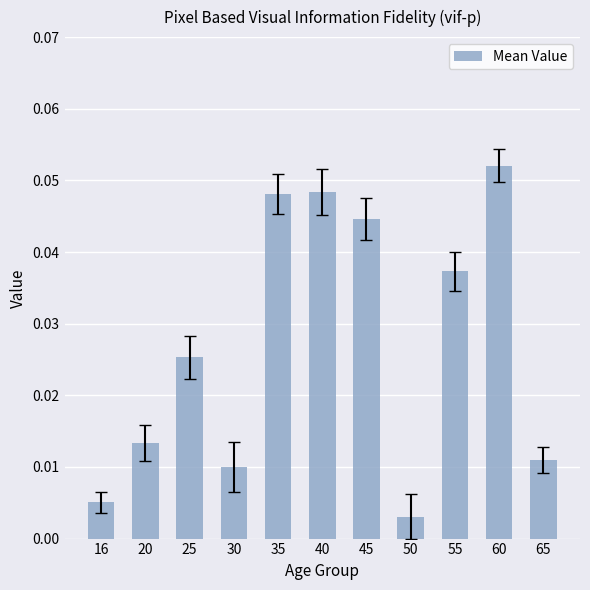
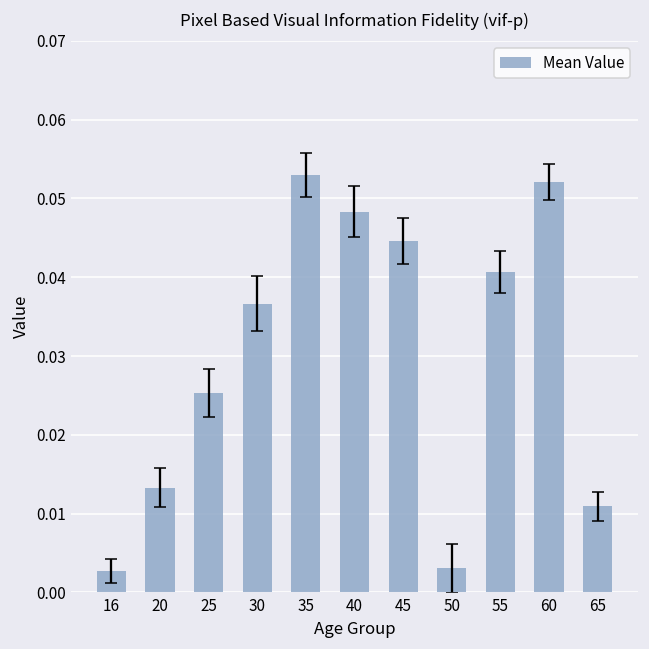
  {
    "Mean Value": {
-     "16": 0.005,
+     "16": 0.003,
      "20": 0.013,
      "25": 0.025,
-     "30": 0.010,
-     "35": 0.048,
+     "30": 0.037,
+     "35": 0.053,
      "40": 0.048,
      "45": 0.045,
      "50": 0.003,
-     "55": 0.037,
+     "55": 0.041,
      "60": 0.052,
      "65": 0.011
    }
  }
